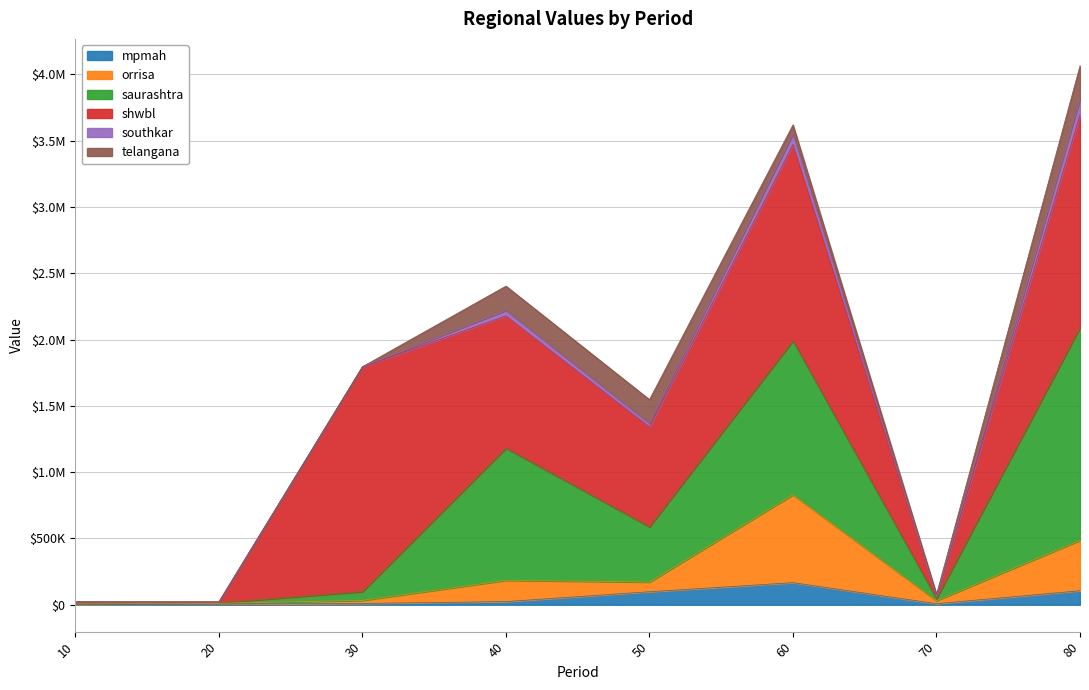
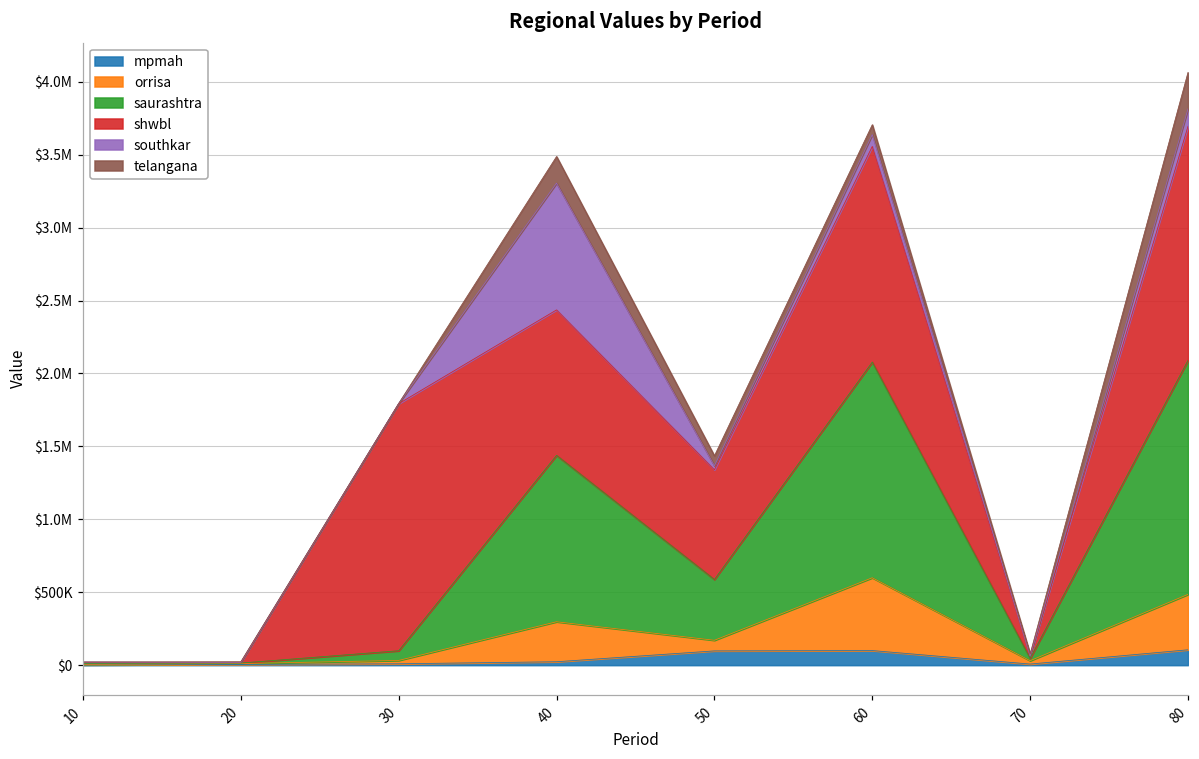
  {
    "mpmah": {
      "30": "$10000",
      "40": "$20000",
      "50": "$100000",
-     "60": "$170000",
+     "60": "$100000",
      "70": "$10000",
      "80": "$110000"
    },
    "orrisa": {
      "30": "$20000",
-     "40": "$160000",
+     "40": "$270000",
      "50": "$70000",
-     "60": "$660000",
+     "60": "$500000",
      "80": "$380000"
    },
    "saurashtra": {
      "30": "$70000",
-     "40": "$1000000",
+     "40": "$1140000",
      "50": "$420000",
-     "60": "$1160000",
+     "60": "$1480000",
      "80": "$1600000"
    },
    "shwbl": {
      "40": "$1000000",
      "50": "$750000",
      "60": "$1480000",
      "80": "$1600000"
    },
    "southkar": {
-     "40": "$40000",
+     "40": "$870000",
      "50": "$30000",
      "60": "$80000",
      "80": "$120000"
    },
    "telangana": {
      "40": "$180000",
-     "50": "$180000",
+     "50": "$70000",
      "60": "$70000",
      "80": "$250000"
    }
  }
